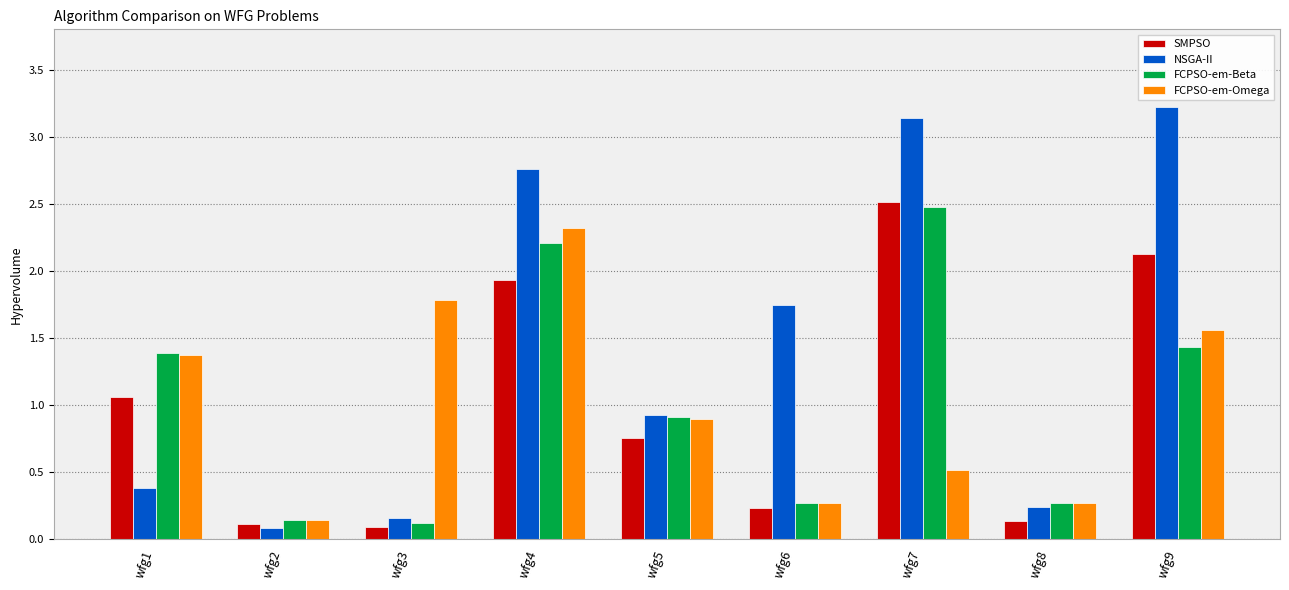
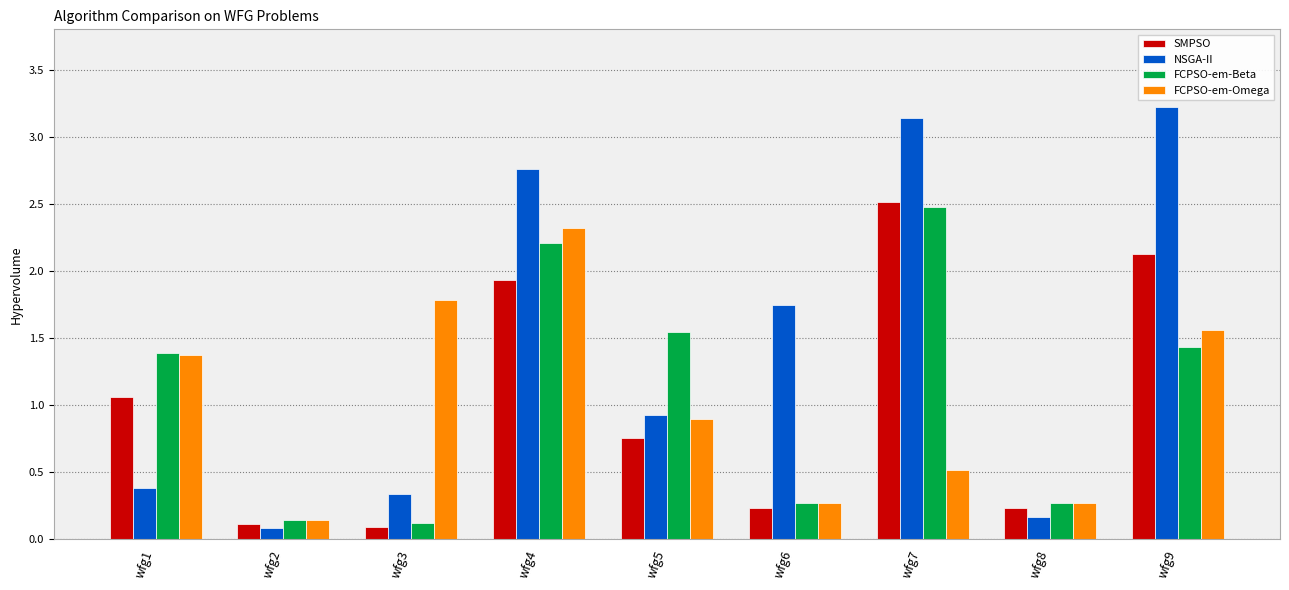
  {
    "SMPSO": {
      "wfg1": 1.06,
      "wfg2": 0.12,
      "wfg3": 0.09,
      "wfg4": 1.93,
      "wfg5": 0.75,
      "wfg6": 0.23,
      "wfg7": 2.51,
-     "wfg8": 0.14,
+     "wfg8": 0.23,
      "wfg9": 2.12
    },
    "NSGA-II": {
      "wfg1": 0.38,
      "wfg2": 0.09,
-     "wfg3": 0.16,
+     "wfg3": 0.34,
      "wfg4": 2.76,
      "wfg5": 0.93,
      "wfg6": 1.74,
      "wfg7": 3.14,
-     "wfg8": 0.24,
+     "wfg8": 0.16,
      "wfg9": 3.22
    },
    "FCPSO-em-Beta": {
      "wfg1": 1.39,
      "wfg2": 0.14,
      "wfg3": 0.12,
      "wfg4": 2.21,
-     "wfg5": 0.91,
+     "wfg5": 1.54,
      "wfg6": 0.27,
      "wfg7": 2.48,
      "wfg8": 0.27,
      "wfg9": 1.43
    },
    "FCPSO-em-Omega": {
      "wfg1": 1.37,
      "wfg2": 0.14,
      "wfg3": 1.78,
      "wfg4": 2.32,
      "wfg5": 0.90,
      "wfg6": 0.27,
      "wfg7": 0.52,
      "wfg8": 0.27,
      "wfg9": 1.56
    }
  }
